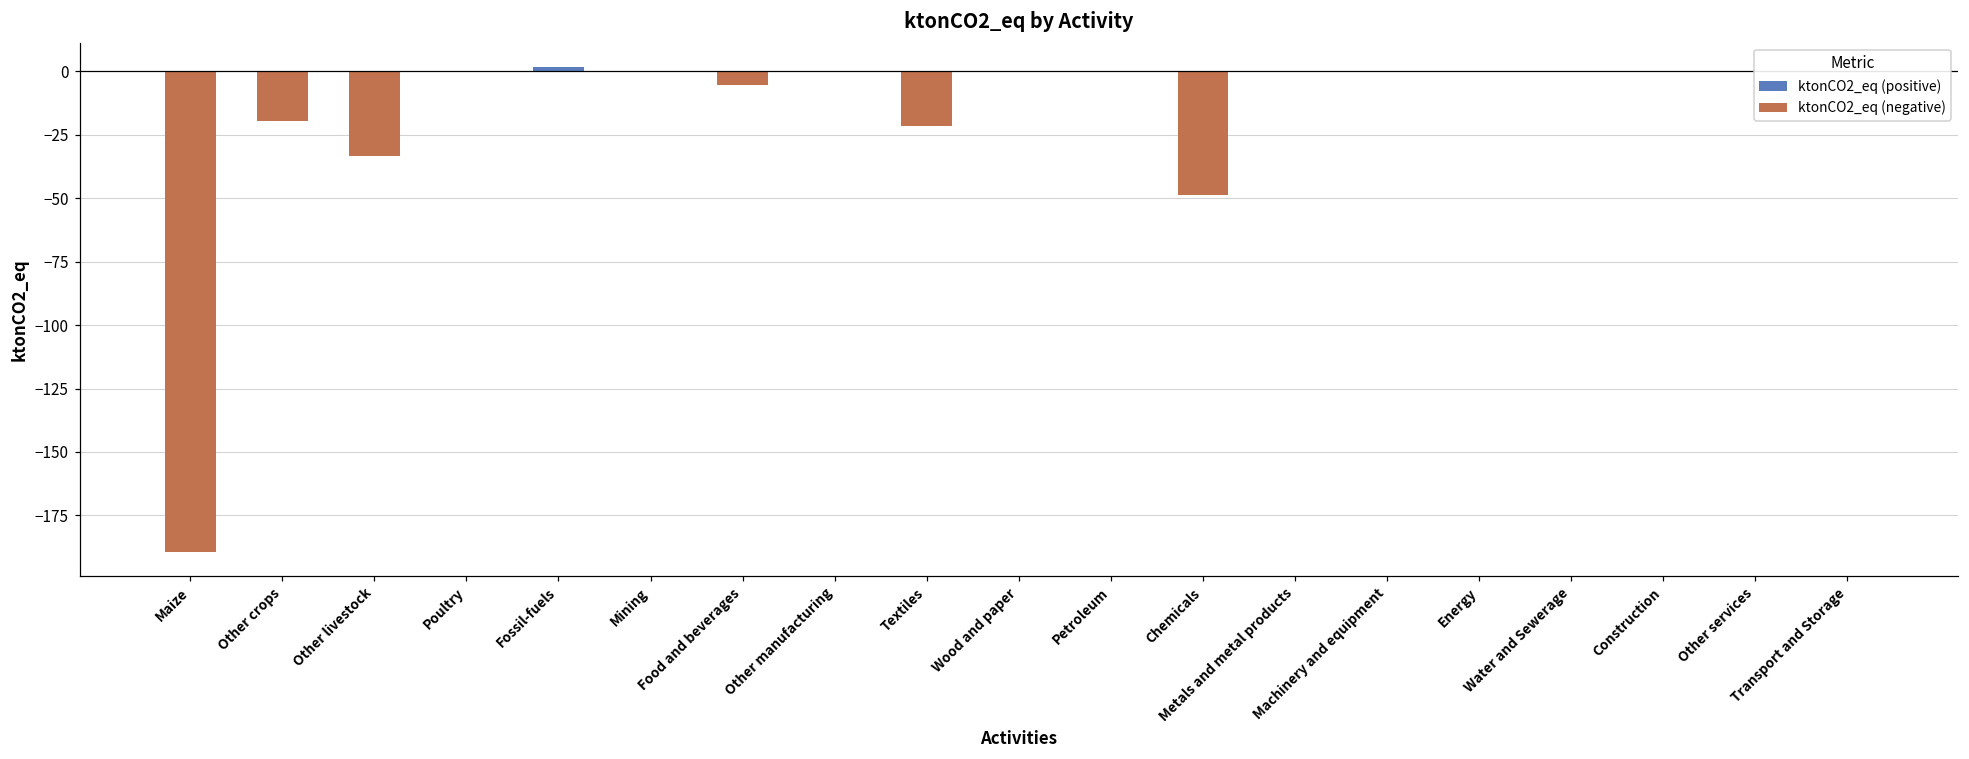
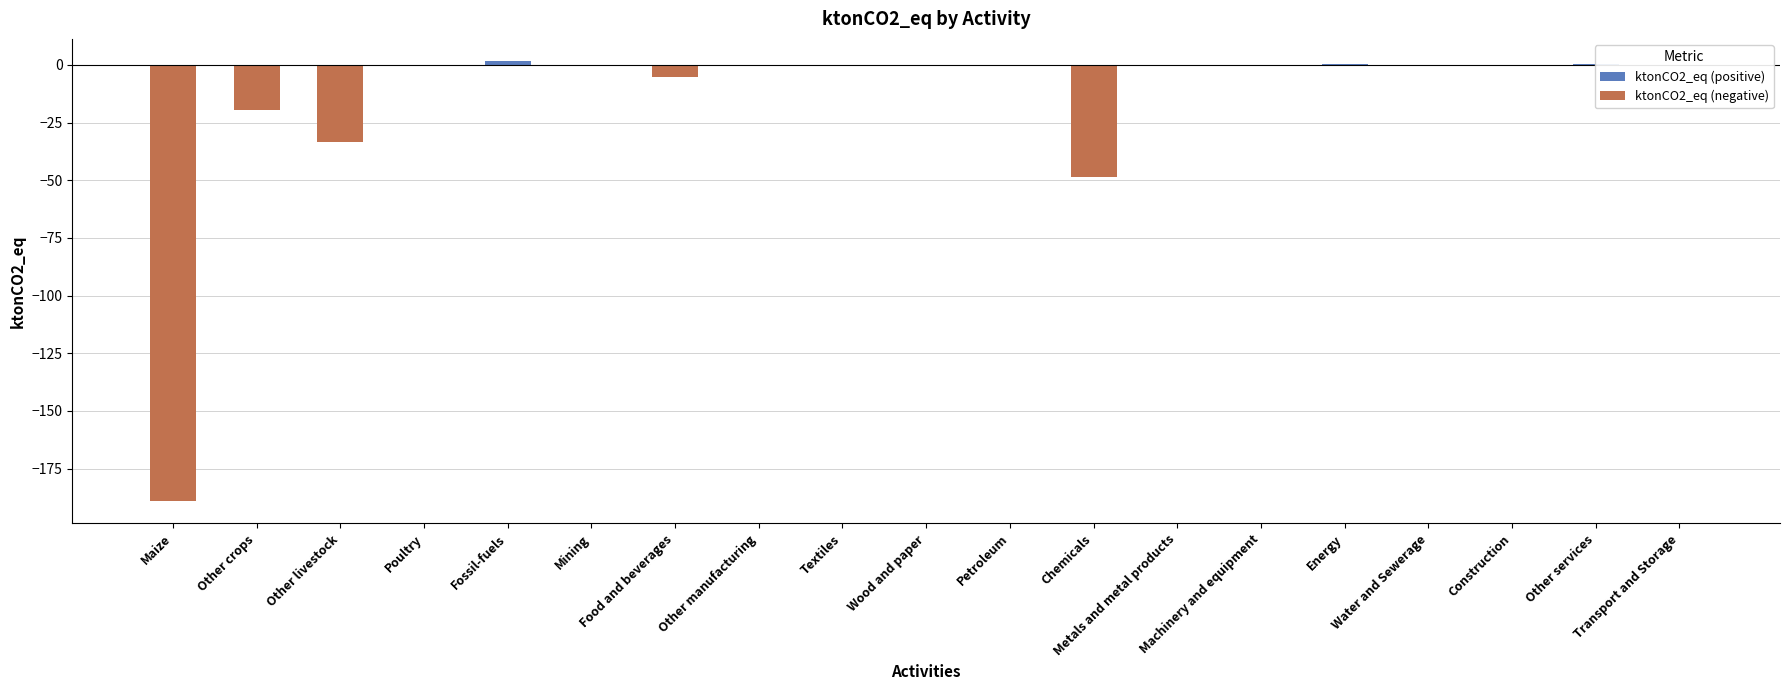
  {
    "Maize": -189,
    "Other crops": -19,
    "Other livestock": -33,
    "Fossil-fuels": 2,
    "Food and beverages": -5,
-   "Textiles": -21,
+   "Textiles": 0,
    "Chemicals": -49
  }
